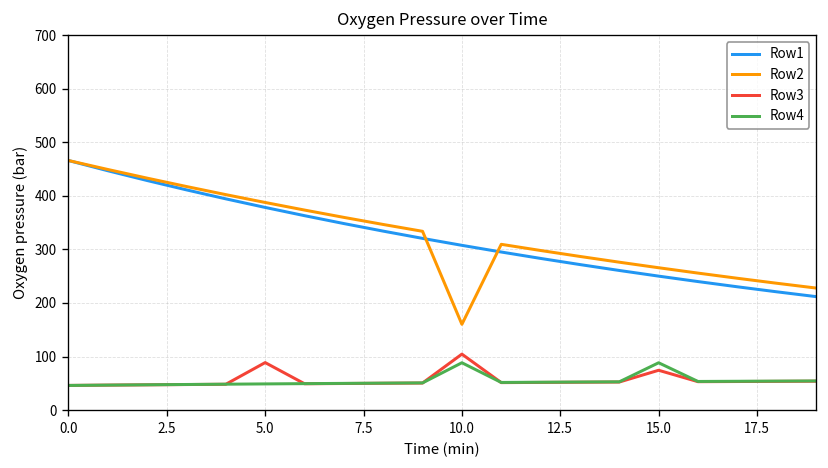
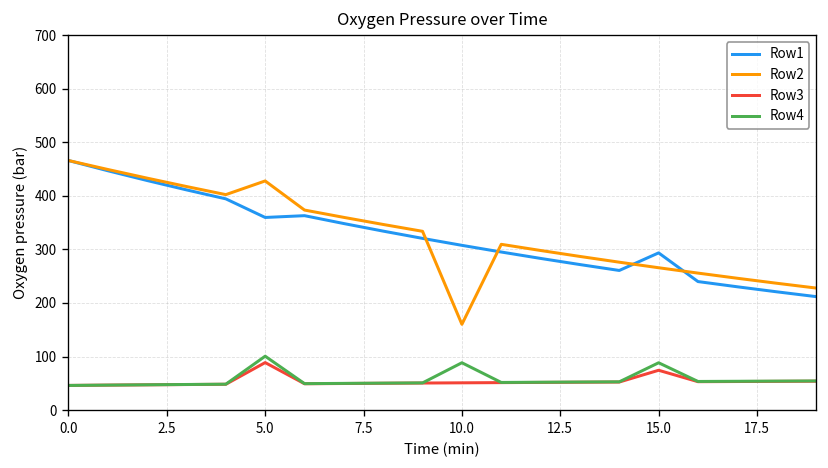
  {
    "Row1": {
-     "5.0": 380,
+     "5.0": 360,
      "10.0": 310,
-     "15.0": 250
+     "15.0": 290
    },
    "Row2": {
-     "5.0": 390,
+     "5.0": 430,
      "10.0": 160,
      "15.0": 270
    },
    "Row3": {
      "5.0": 90,
-     "10.0": 100,
+     "10.0": 50,
      "15.0": 70
    },
    "Row4": {
-     "5.0": 50,
+     "5.0": 100,
      "10.0": 90,
      "15.0": 90
    }
  }
